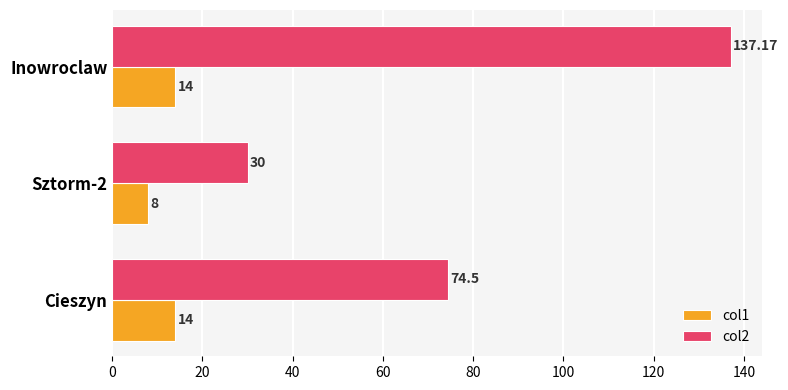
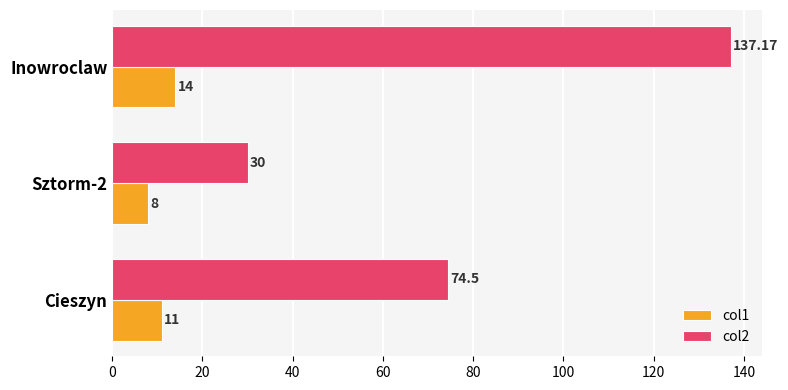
  {
    "col1": {
      "Inowroclaw": 14,
      "Sztorm-2": 8,
-     "Cieszyn": 14
+     "Cieszyn": 11
    },
    "col2": {
      "Inowroclaw": 137.17,
      "Sztorm-2": 30,
      "Cieszyn": 74.5
    }
  }
